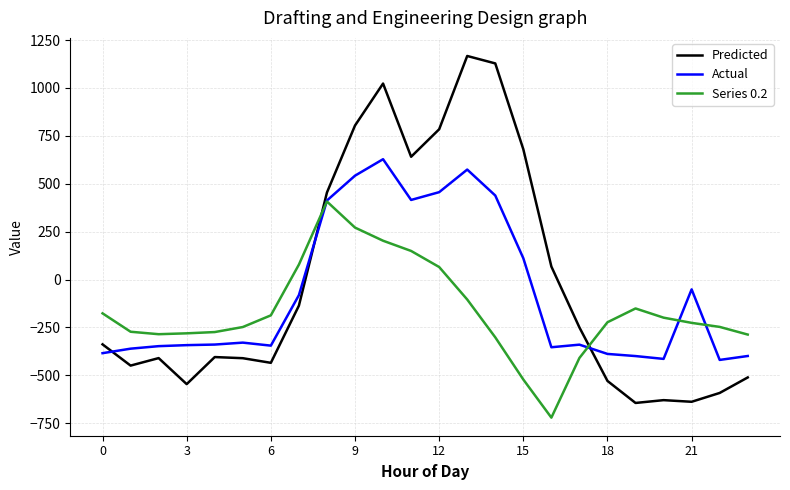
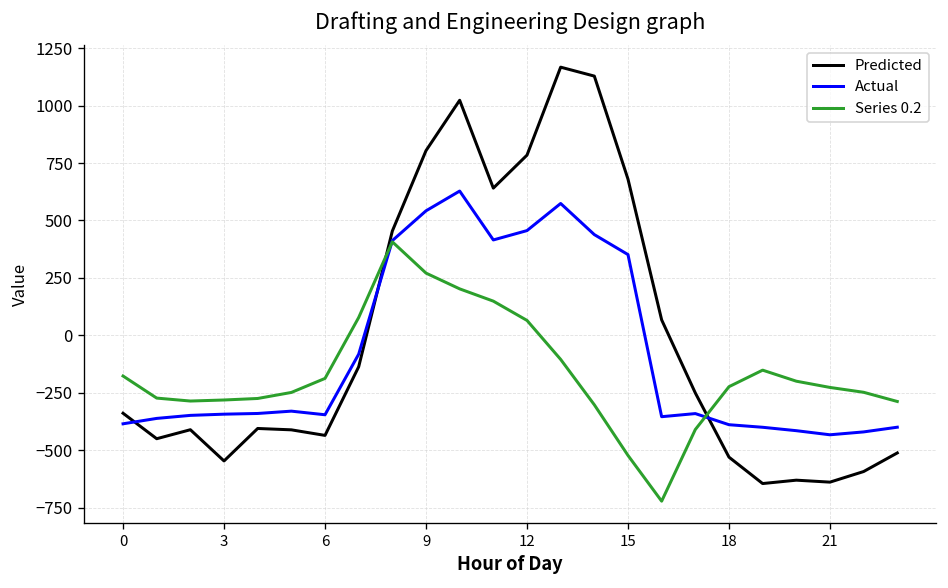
  {
    "Predicted": {
      "0": -340,
      "3": -550,
      "6": -440,
      "9": 800,
      "12": 780,
      "15": 680,
      "18": -530,
      "21": -640
    },
    "Actual": {
      "0": -380,
      "3": -340,
      "6": -350,
      "9": 540,
      "12": 460,
-     "15": 110,
+     "15": 350,
      "18": -390,
-     "21": -50
+     "21": -430
    },
    "Series 0.2": {
      "0": -180,
      "3": -280,
      "6": -190,
      "9": 270,
      "12": 70,
      "15": -520,
      "18": -220,
      "21": -230
    }
  }
